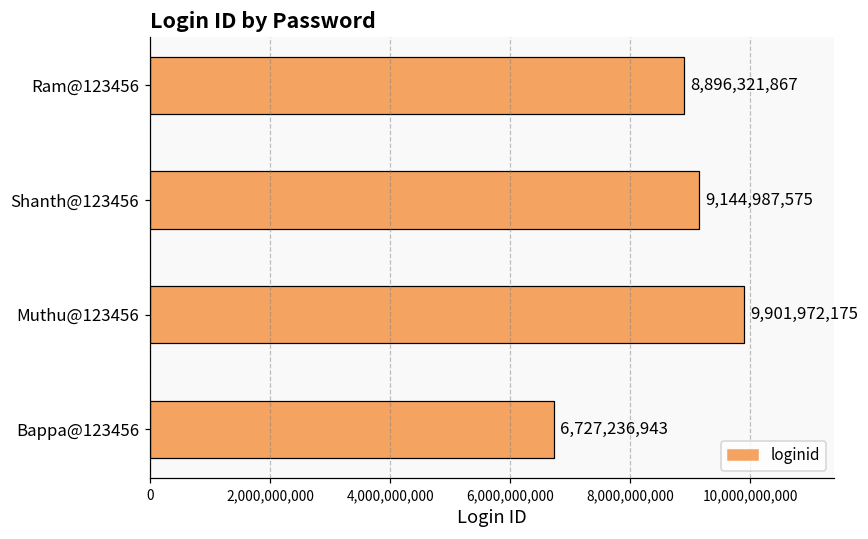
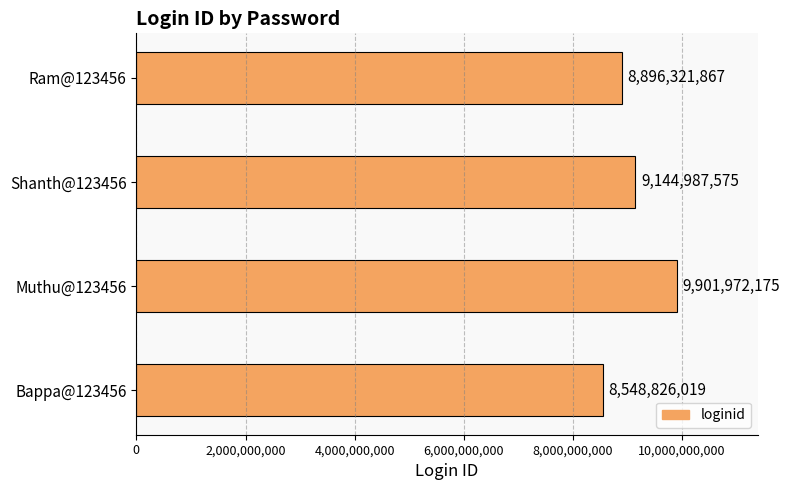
  {
    "Ram@123456": "8,896,321,867",
    "Shanth@123456": "9,144,987,575",
    "Muthu@123456": "9,901,972,175",
-   "Bappa@123456": "6,727,236,943"
+   "Bappa@123456": "8,548,826,019"
  }
